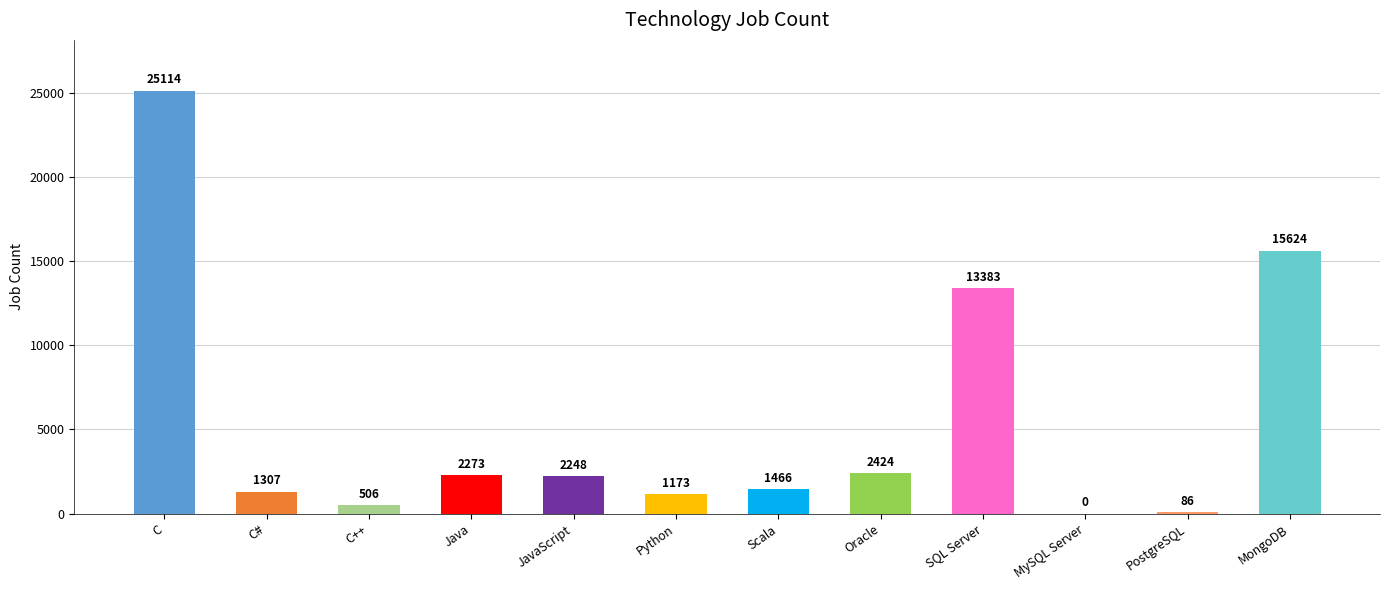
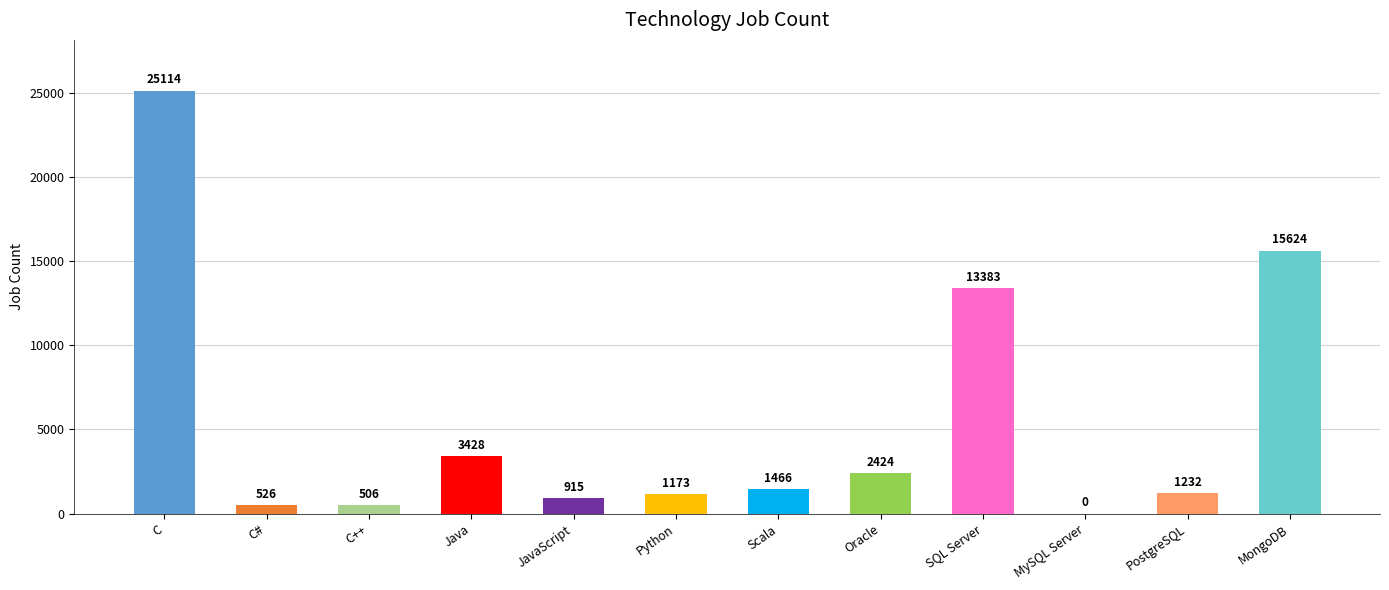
  {
    "C": 25114,
-   "C#": 1307,
+   "C#": 526,
    "C++": 506,
-   "Java": 2273,
-   "JavaScript": 2248,
+   "Java": 3428,
+   "JavaScript": 915,
    "Python": 1173,
    "Scala": 1466,
    "Oracle": 2424,
    "SQL Server": 13383,
    "MySQL Server": 0,
-   "PostgreSQL": 86,
+   "PostgreSQL": 1232,
    "MongoDB": 15624
  }
